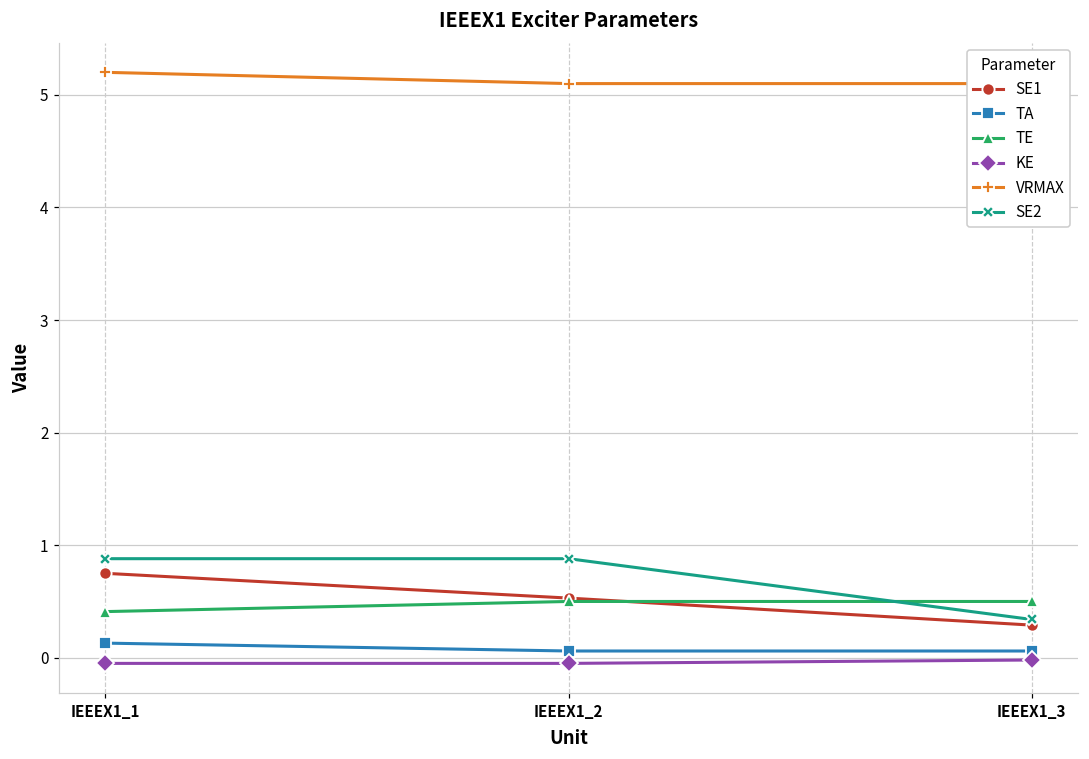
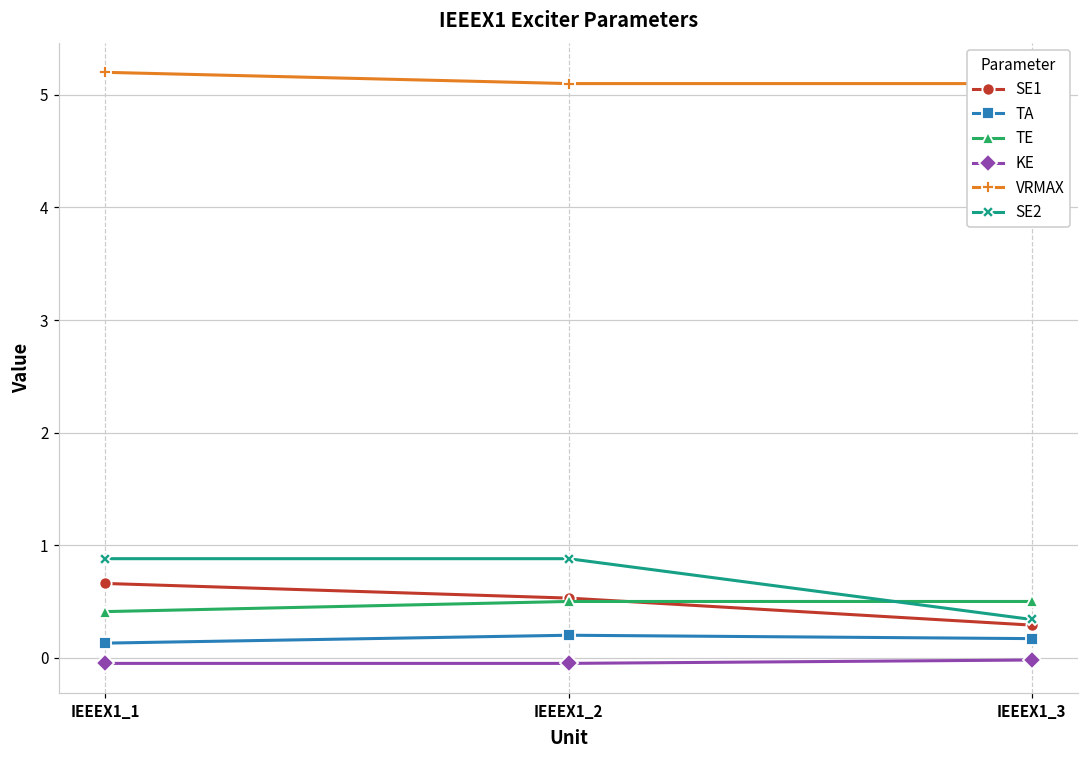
  {
    "SE1": {
-     "IEEEX1_1": 0.75,
+     "IEEEX1_1": 0.66,
      "IEEEX1_2": 0.53,
      "IEEEX1_3": 0.29
    },
    "TA": {
      "IEEEX1_1": 0.13,
-     "IEEEX1_2": 0.06,
-     "IEEEX1_3": 0.06
+     "IEEEX1_2": 0.20,
+     "IEEEX1_3": 0.17
    },
    "KE": {
      "IEEEX1_1": -0.05,
      "IEEEX1_2": -0.05,
      "IEEEX1_3": -0.02
    },
    "VRMAX": {
      "IEEEX1_1": 5.20,
      "IEEEX1_2": 5.10
    }
  }
